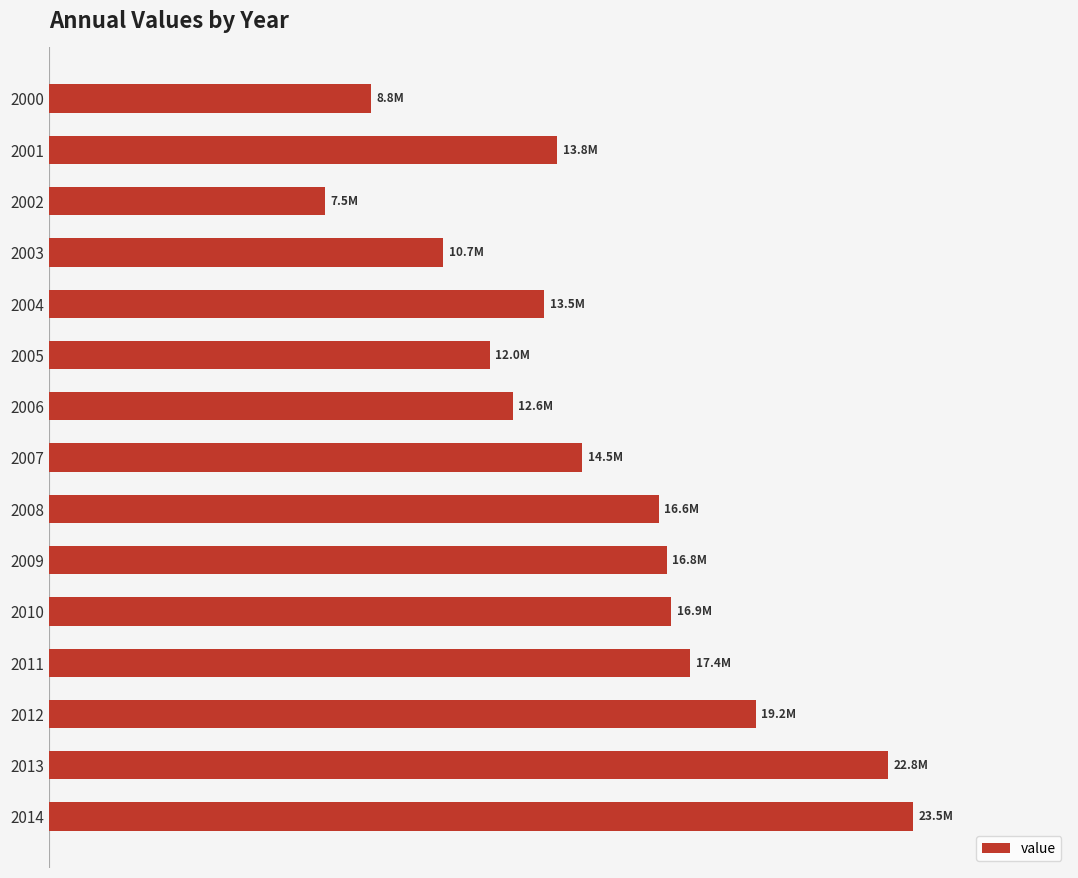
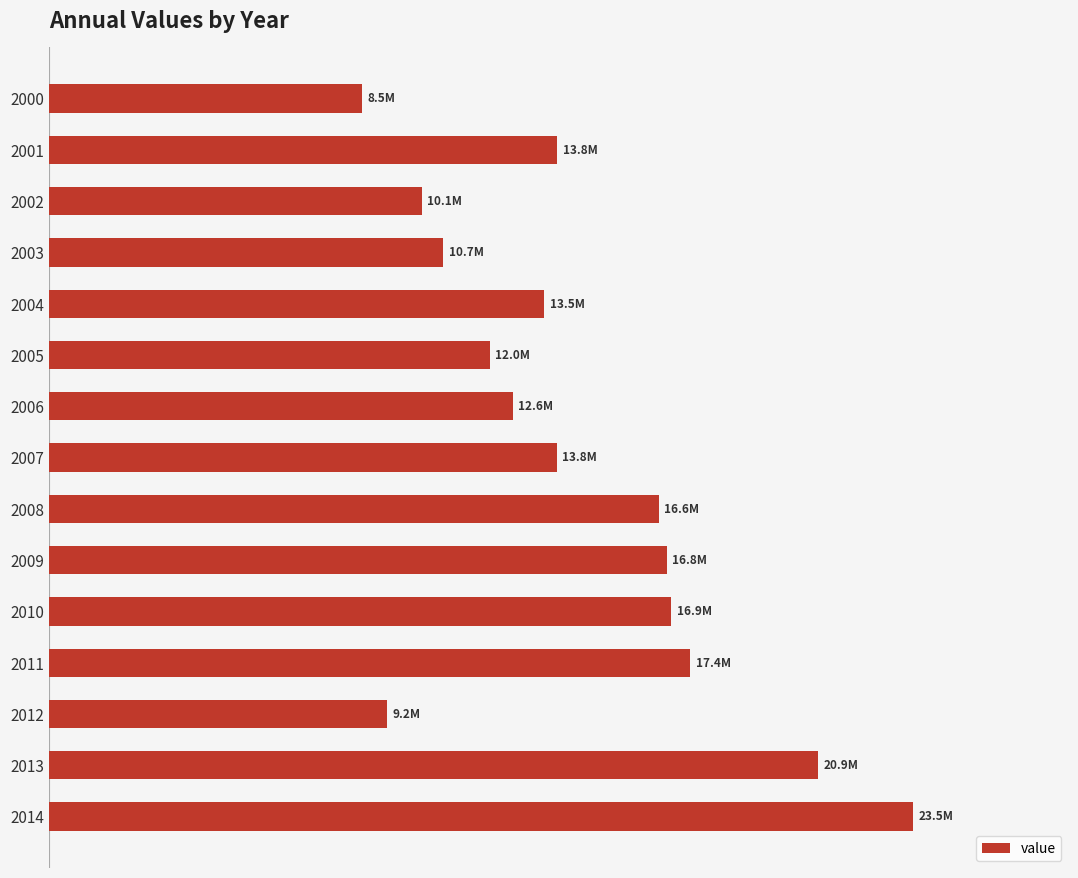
  {
-   "2000": "8.8M",
+   "2000": "8.5M",
    "2001": "13.8M",
-   "2002": "7.5M",
+   "2002": "10.1M",
    "2003": "10.7M",
    "2004": "13.5M",
    "2005": "12.0M",
    "2006": "12.6M",
-   "2007": "14.5M",
+   "2007": "13.8M",
    "2008": "16.6M",
    "2009": "16.8M",
    "2010": "16.9M",
    "2011": "17.4M",
-   "2012": "19.2M",
-   "2013": "22.8M",
+   "2012": "9.2M",
+   "2013": "20.9M",
    "2014": "23.5M"
  }
